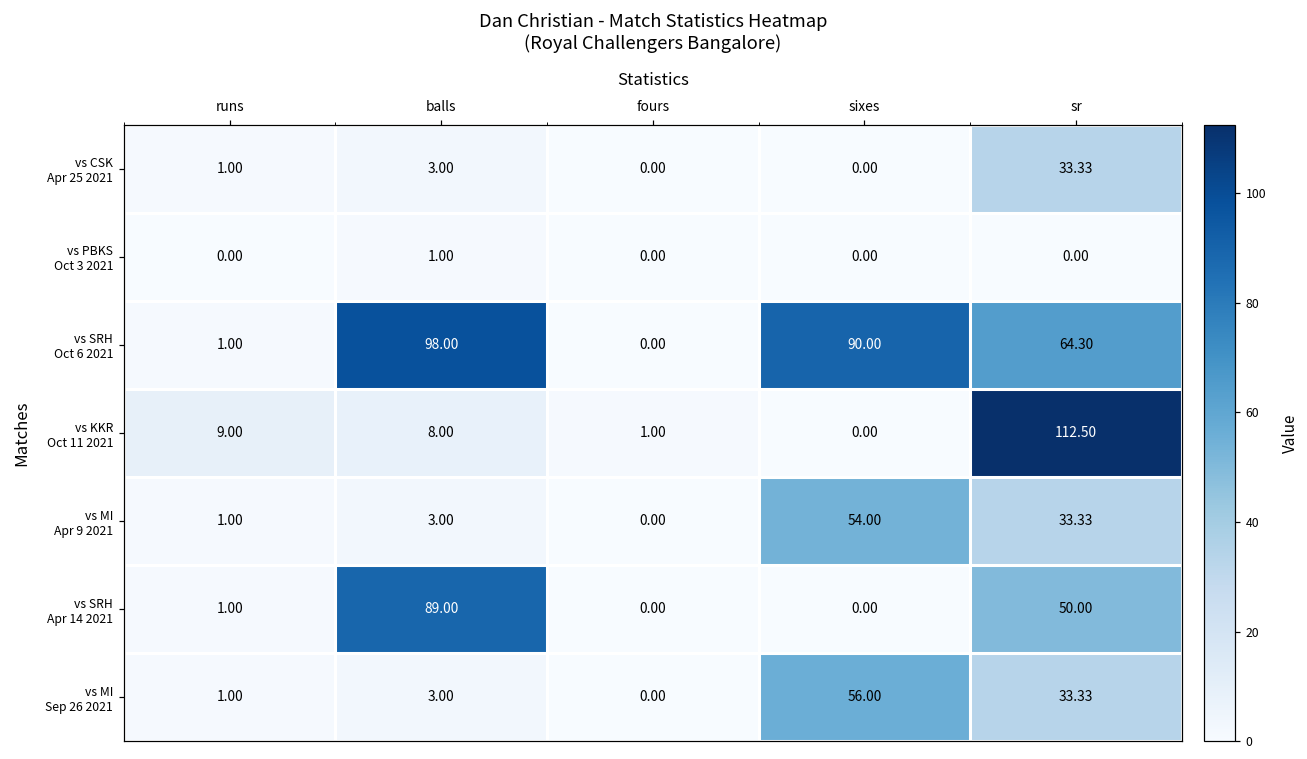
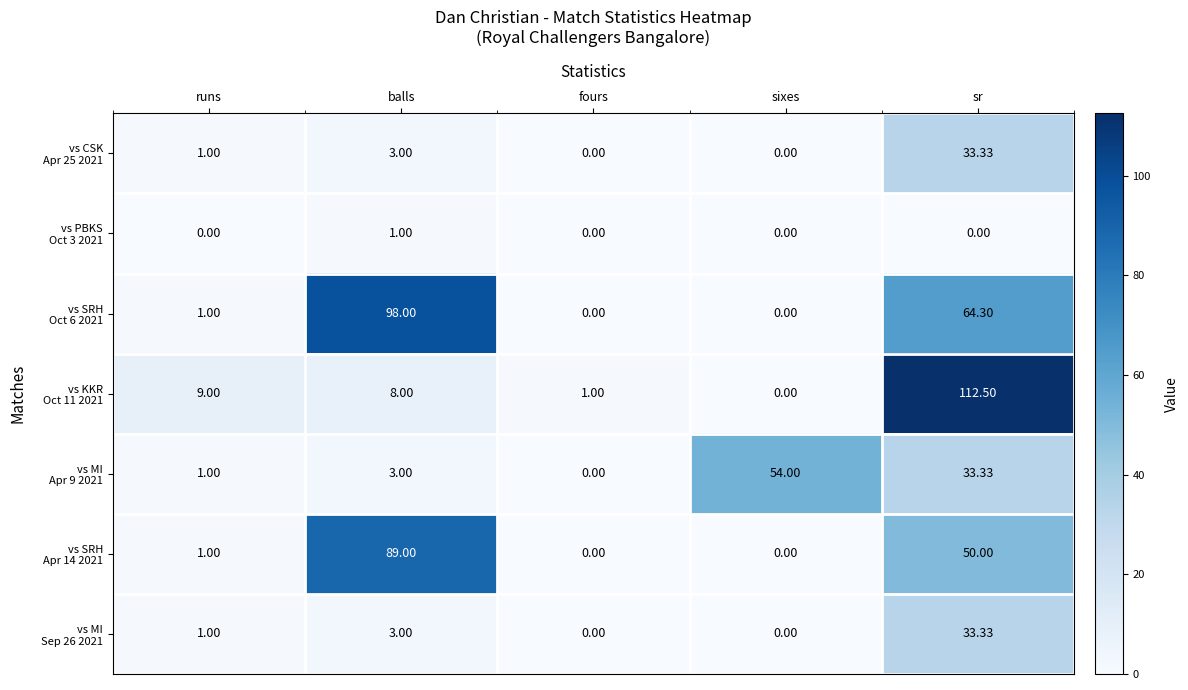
  {
    "vs CSK Apr 25 2021": {
      "runs": 1.00,
      "balls": 3.00,
      "fours": 0.00,
      "sixes": 0.00,
      "sr": 33.33
    },
    "vs PBKS Oct 3 2021": {
      "runs": 0.00,
      "balls": 1.00,
      "fours": 0.00,
      "sixes": 0.00,
      "sr": 0.00
    },
    "vs SRH Oct 6 2021": {
      "runs": 1.00,
      "balls": 98.00,
      "fours": 0.00,
-     "sixes": 90.00,
+     "sixes": 0.00,
      "sr": 64.30
    },
    "vs KKR Oct 11 2021": {
      "runs": 9.00,
      "balls": 8.00,
      "fours": 1.00,
      "sixes": 0.00,
      "sr": 112.50
    },
    "vs MI Apr 9 2021": {
      "runs": 1.00,
      "balls": 3.00,
      "fours": 0.00,
      "sixes": 54.00,
      "sr": 33.33
    },
    "vs SRH Apr 14 2021": {
      "runs": 1.00,
      "balls": 89.00,
      "fours": 0.00,
      "sixes": 0.00,
      "sr": 50.00
    },
    "vs MI Sep 26 2021": {
      "runs": 1.00,
      "balls": 3.00,
      "fours": 0.00,
-     "sixes": 56.00,
+     "sixes": 0.00,
      "sr": 33.33
    }
  }
